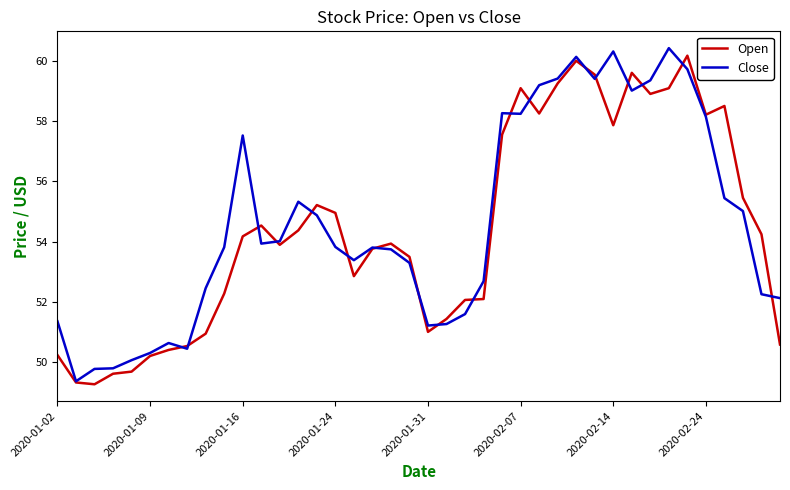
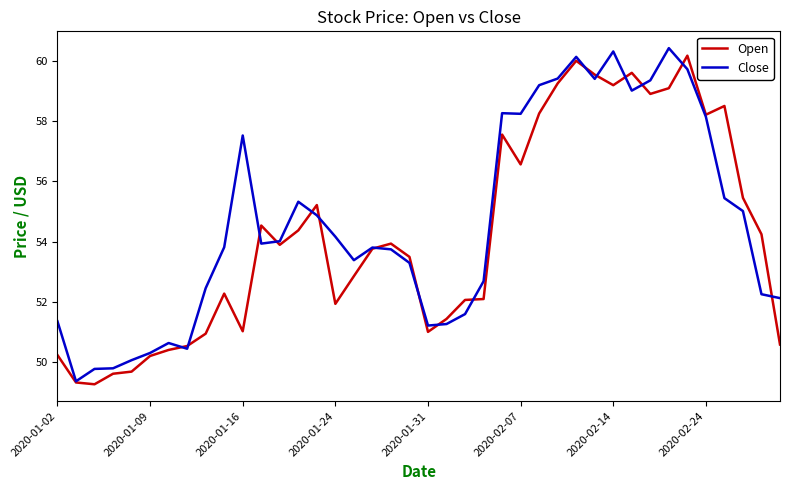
  {
    "Open": {
      "2020-01-02": 50.2,
      "2020-01-09": 50.2,
-     "2020-01-16": 54.2,
-     "2020-01-24": 55.0,
+     "2020-01-16": 51.0,
+     "2020-01-24": 51.9,
      "2020-01-31": 51.0,
-     "2020-02-07": 59.1,
-     "2020-02-14": 57.9
+     "2020-02-07": 56.6,
+     "2020-02-14": 59.2
    },
    "Close": {
      "2020-01-02": 51.4,
      "2020-01-09": 50.3,
      "2020-01-16": 57.5,
-     "2020-01-24": 53.8,
+     "2020-01-24": 54.2,
      "2020-01-31": 51.2,
      "2020-02-07": 58.2,
      "2020-02-14": 60.3
    }
  }
